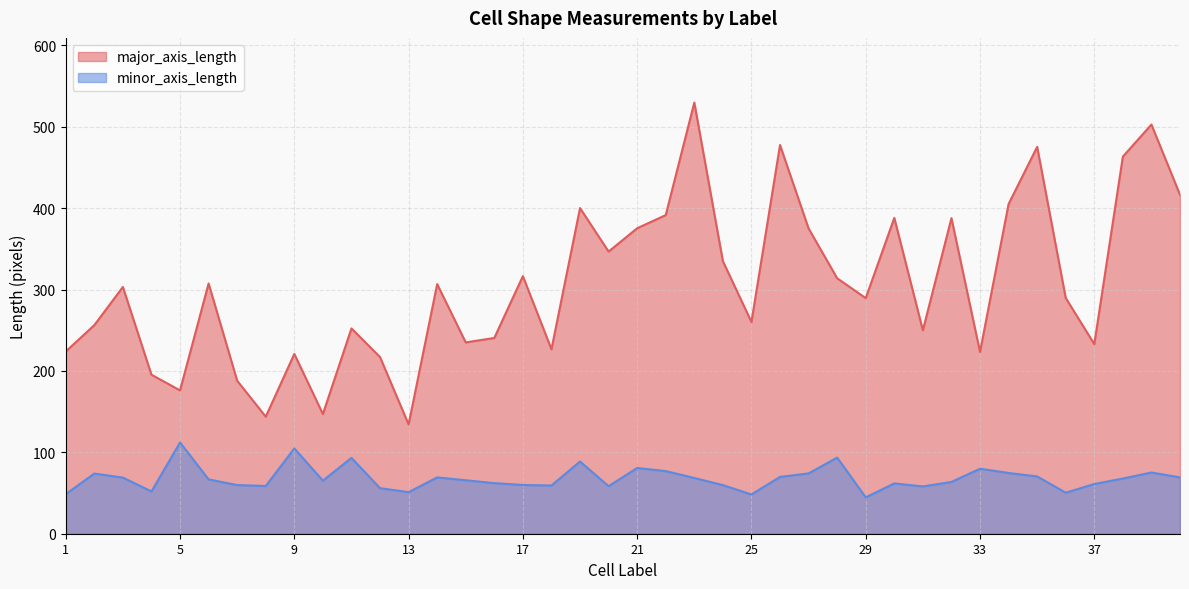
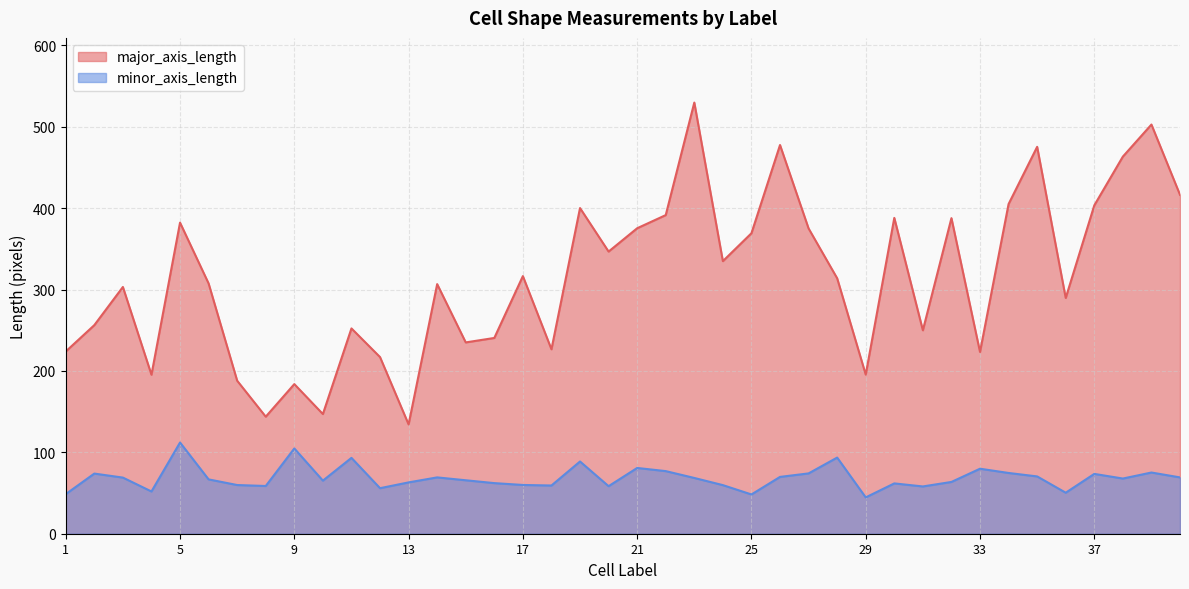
  {
    "major_axis_length": {
      "1": 220,
-     "5": 180,
-     "9": 220,
+     "5": 380,
+     "9": 180,
      "13": 130,
      "17": 320,
      "21": 380,
-     "25": 260,
-     "29": 290,
+     "25": 370,
+     "29": 200,
      "33": 220,
-     "37": 230
+     "37": 400
    },
    "minor_axis_length": {
      "1": 50,
      "5": 110,
      "9": 100,
-     "13": 50,
+     "13": 60,
      "17": 60,
      "21": 80,
      "25": 50,
      "29": 40,
      "33": 80,
-     "37": 60
+     "37": 70
    }
  }
